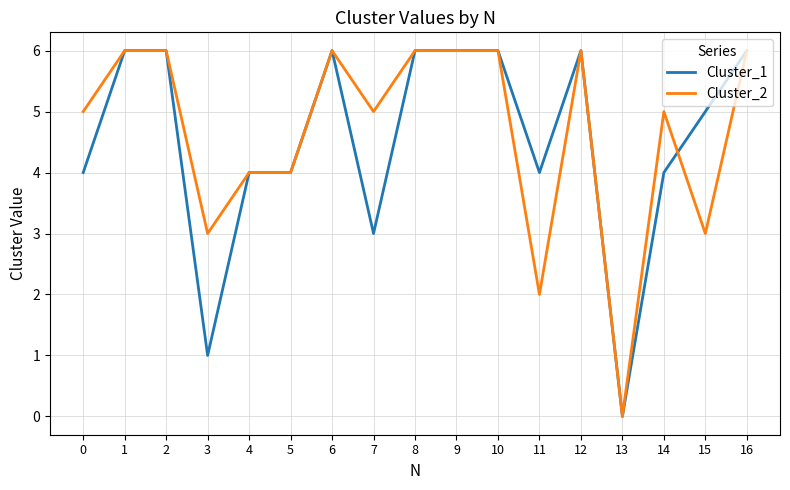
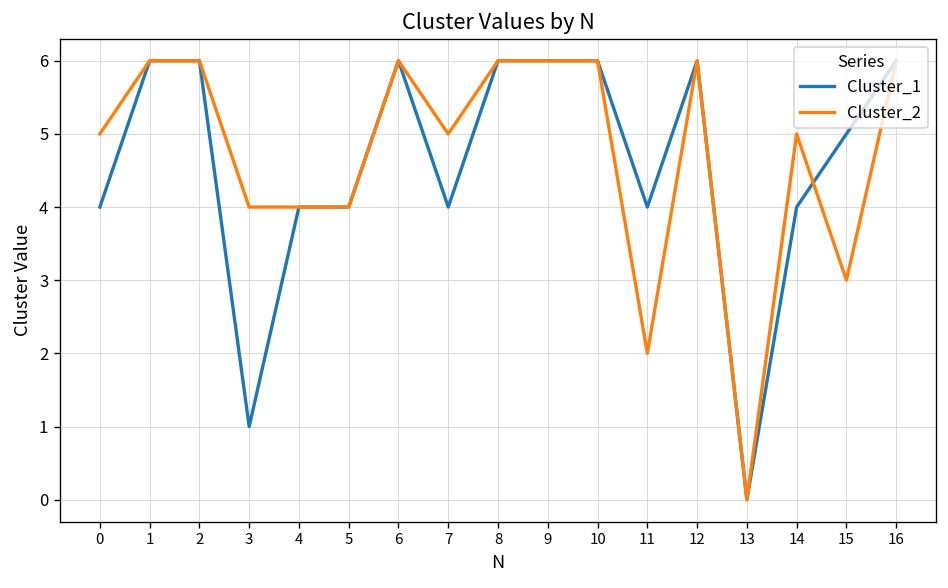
  {
    "Cluster_1": {
      "0": 4,
      "3": 1,
-     "7": 3,
+     "7": 4,
      "11": 4,
      "14": 4,
      "15": 5
    },
    "Cluster_2": {
      "0": 5,
-     "3": 3,
+     "3": 4,
      "7": 5,
      "11": 2,
      "14": 5,
      "15": 3
    }
  }
